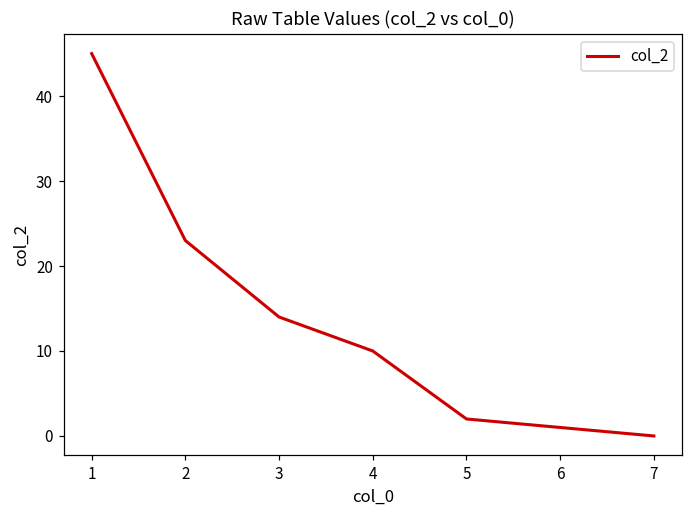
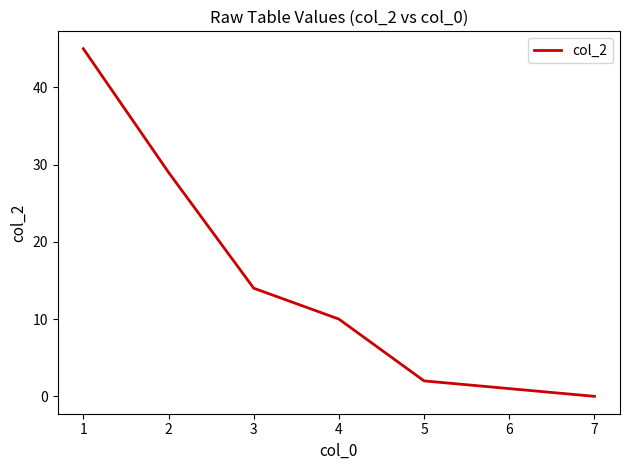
  {
    "1": 45,
-   "2": 23,
+   "2": 29,
    "3": 14,
    "4": 10,
    "5": 2,
    "6": 1,
    "7": 0
  }
